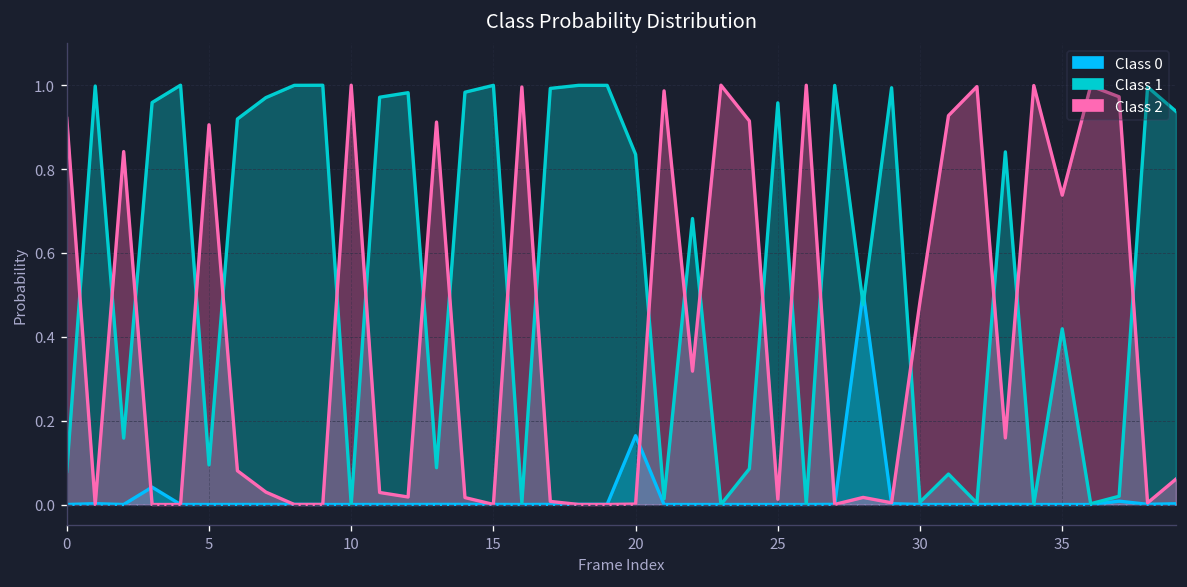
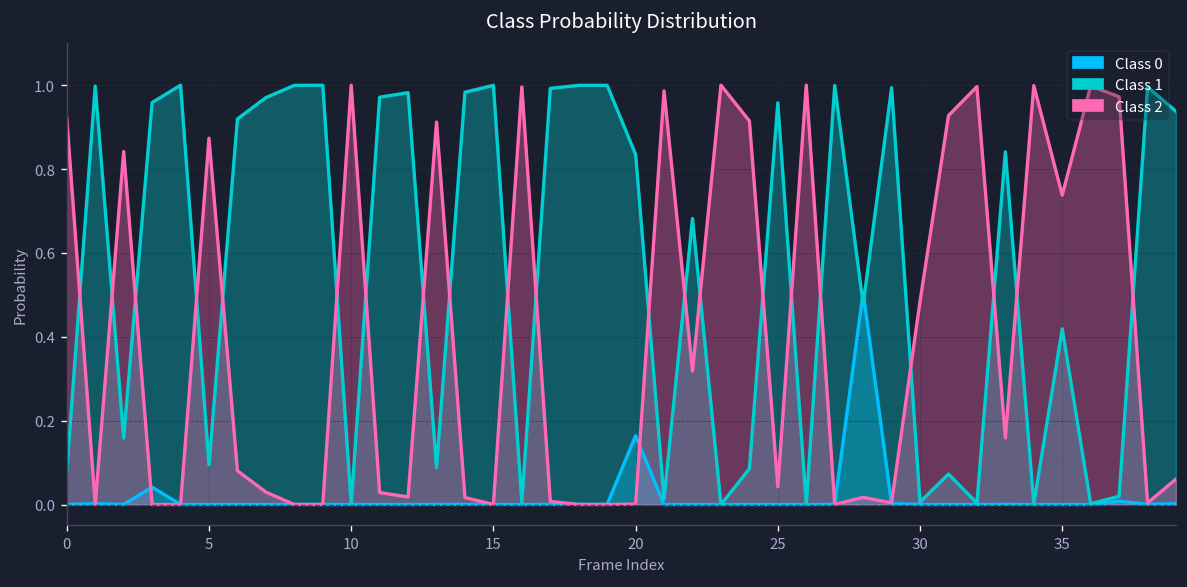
  {
    "Class 2": {
      "0": 0.92,
-     "5": 0.91,
+     "5": 0.87,
      "10": 1.00,
      "20": 0.00,
-     "25": 0.01,
+     "25": 0.04,
      "30": 0.48,
      "35": 0.74
    }
  }
